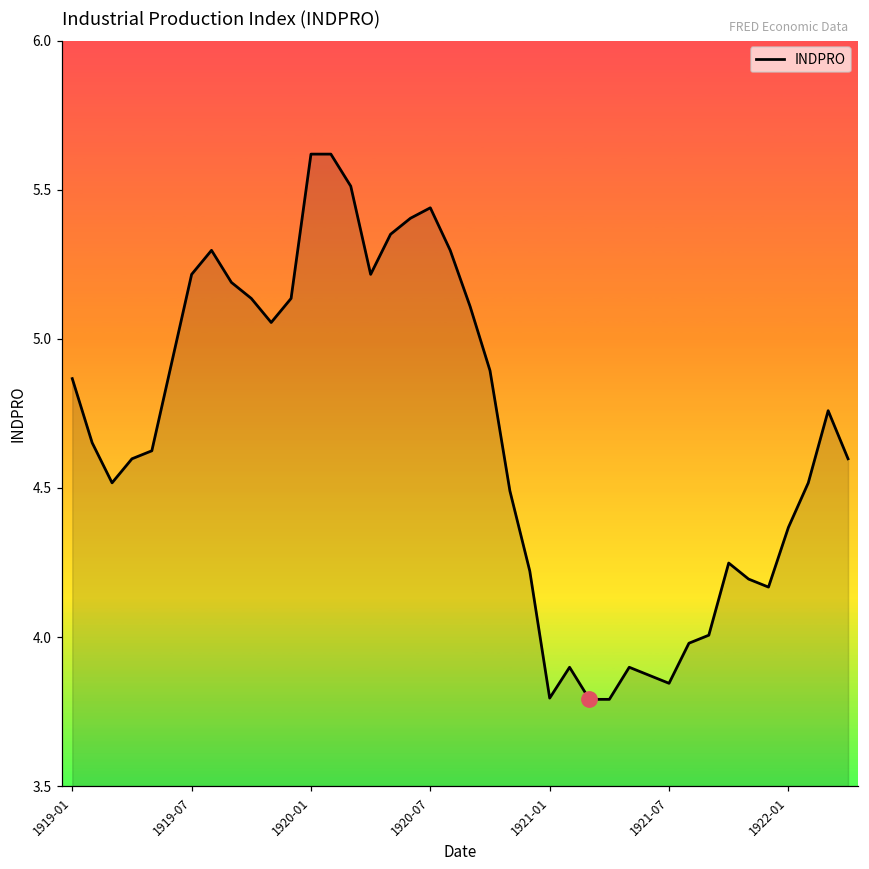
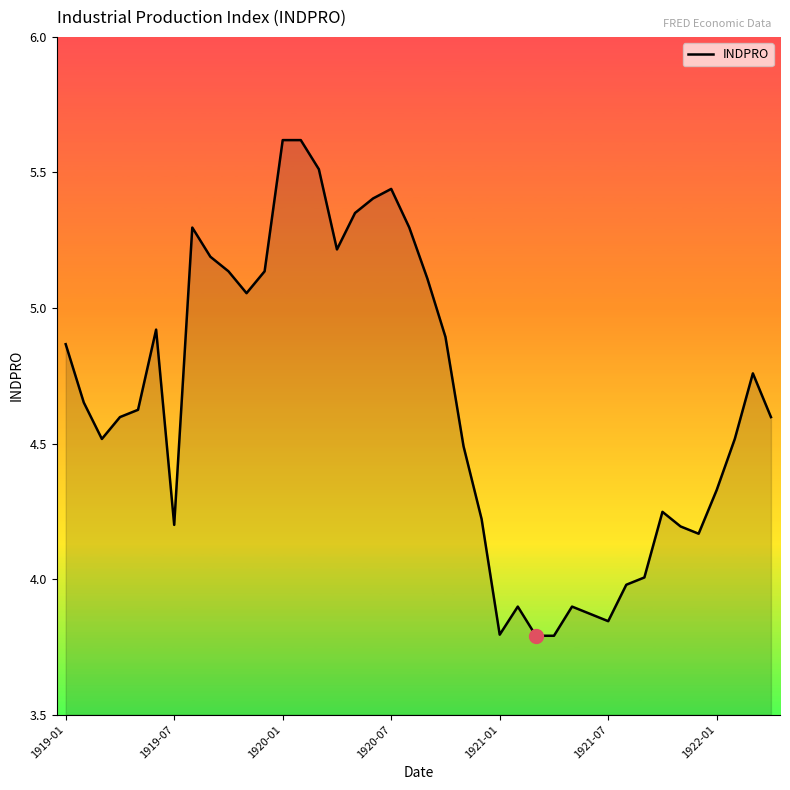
  {
    "INDPRO": {
      "1919-01": 4.87,
-     "1919-07": 5.22,
+     "1919-07": 4.20,
      "1920-01": 5.62,
      "1920-07": 5.44,
      "1921-01": 3.80,
      "1921-07": 3.84,
-     "1922-01": 4.37
+     "1922-01": 4.33
    }
  }
